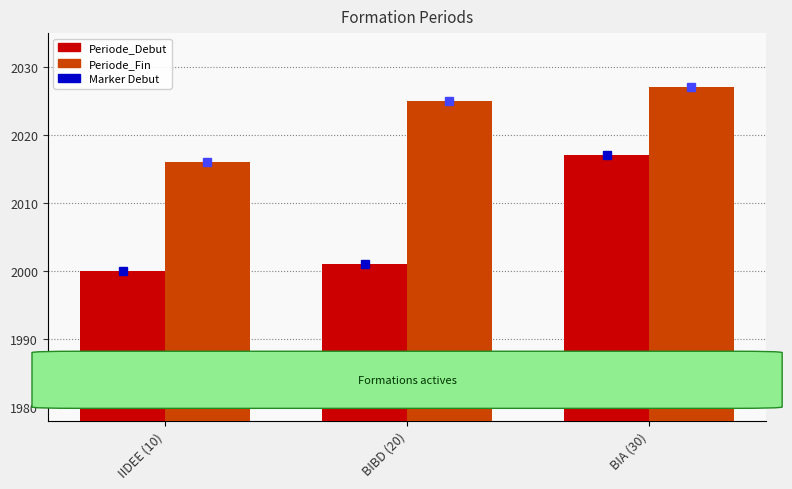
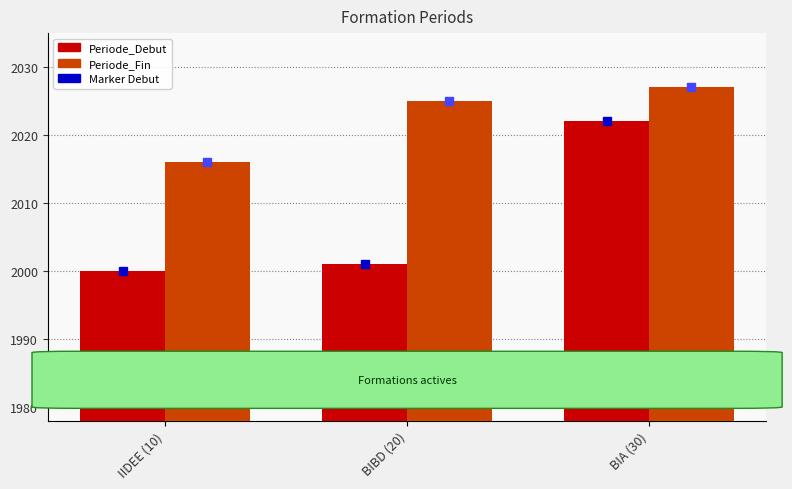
  {
    "Periode_Debut": {
      "IIDEE (10)": 2000,
      "BIBD (20)": 2001,
-     "BIA (30)": 2017
+     "BIA (30)": 2022
    },
    "Periode_Fin": {
      "IIDEE (10)": 2016,
      "BIBD (20)": 2025,
      "BIA (30)": 2027
    }
  }
